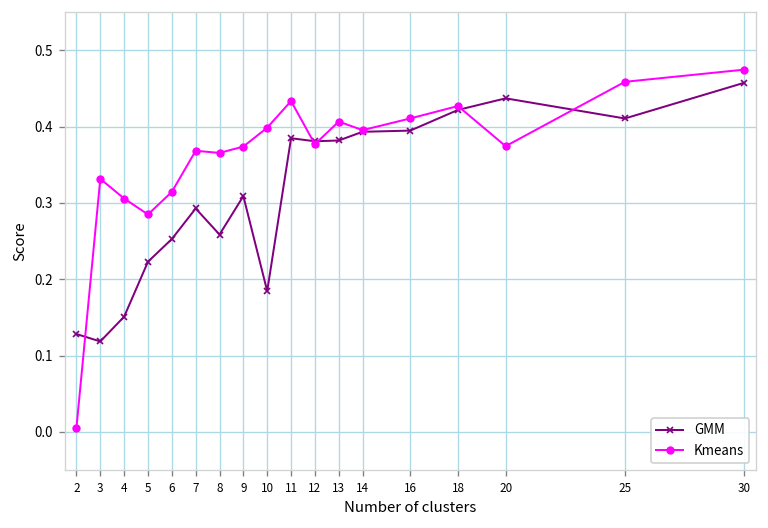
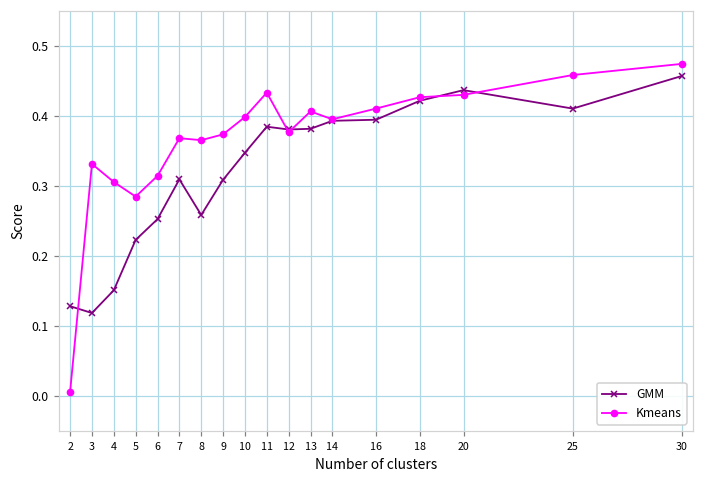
  {
    "GMM": {
      "2": 0.13,
      "3": 0.12,
      "4": 0.15,
      "5": 0.22,
      "6": 0.25,
-     "7": 0.29,
+     "7": 0.31,
      "8": 0.26,
      "9": 0.31,
-     "10": 0.18,
+     "10": 0.35,
      "11": 0.38,
      "13": 0.38,
      "16": 0.39,
      "18": 0.42,
      "20": 0.44,
      "25": 0.41,
      "30": 0.46
    },
    "Kmeans": {
      "2": 0.01,
      "3": 0.33,
      "4": 0.31,
      "5": 0.28,
      "6": 0.31,
      "7": 0.37,
      "8": 0.37,
      "9": 0.37,
      "10": 0.40,
      "11": 0.43,
      "13": 0.41,
      "16": 0.41,
      "18": 0.43,
-     "20": 0.37,
+     "20": 0.43,
      "25": 0.46,
      "30": 0.47
    }
  }
